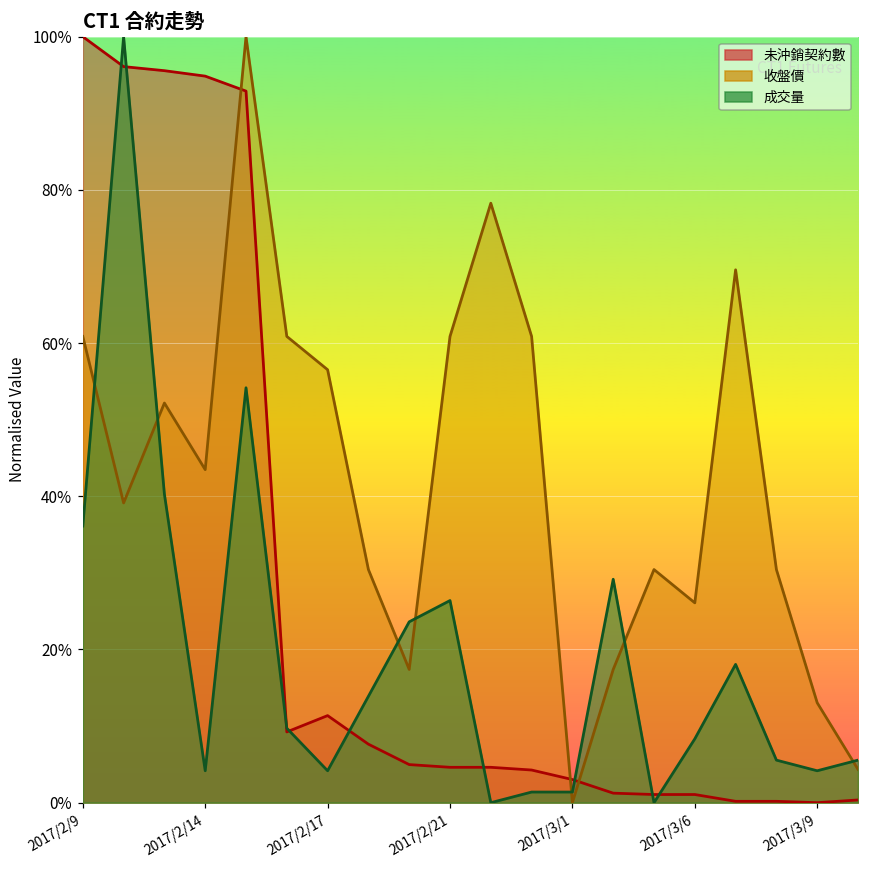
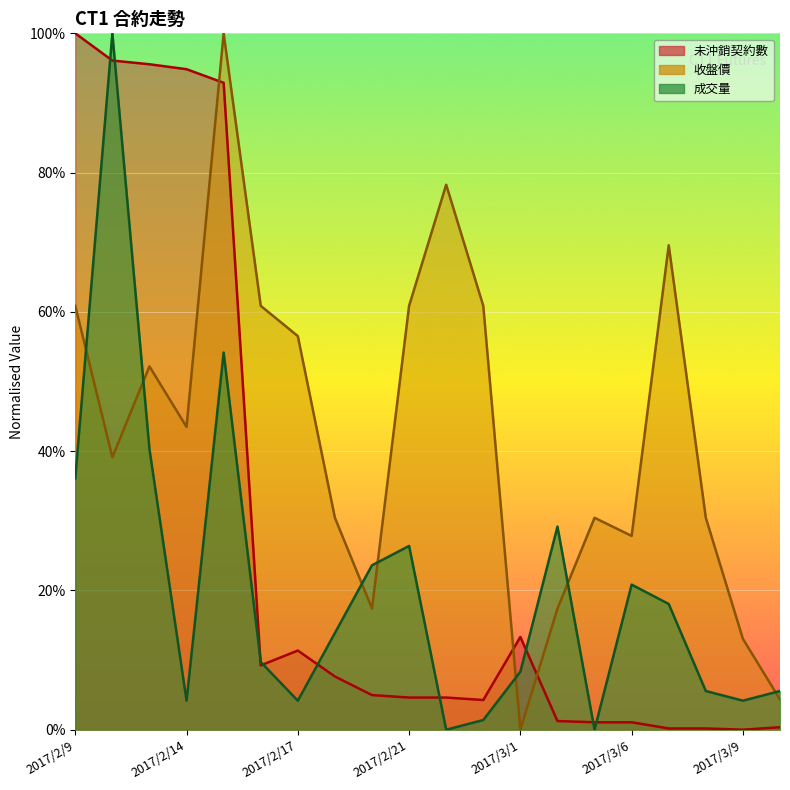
  {
    "未沖銷契約數": {
      "2017/2/9": "100%",
      "2017/2/14": "95%",
      "2017/2/17": "11%",
      "2017/2/21": "5%",
-     "2017/3/1": "3%",
+     "2017/3/1": "13%",
      "2017/3/6": "1%",
      "2017/3/9": "0%"
    },
    "收盤價": {
      "2017/2/9": "61%",
      "2017/2/14": "43%",
      "2017/2/17": "57%",
      "2017/2/21": "61%",
      "2017/3/1": "0%",
-     "2017/3/6": "26%",
+     "2017/3/6": "28%",
      "2017/3/9": "13%"
    },
    "成交量": {
      "2017/2/9": "36%",
      "2017/2/14": "4%",
      "2017/2/17": "4%",
      "2017/2/21": "26%",
-     "2017/3/1": "1%",
-     "2017/3/6": "8%",
+     "2017/3/1": "8%",
+     "2017/3/6": "21%",
      "2017/3/9": "4%"
    }
  }
